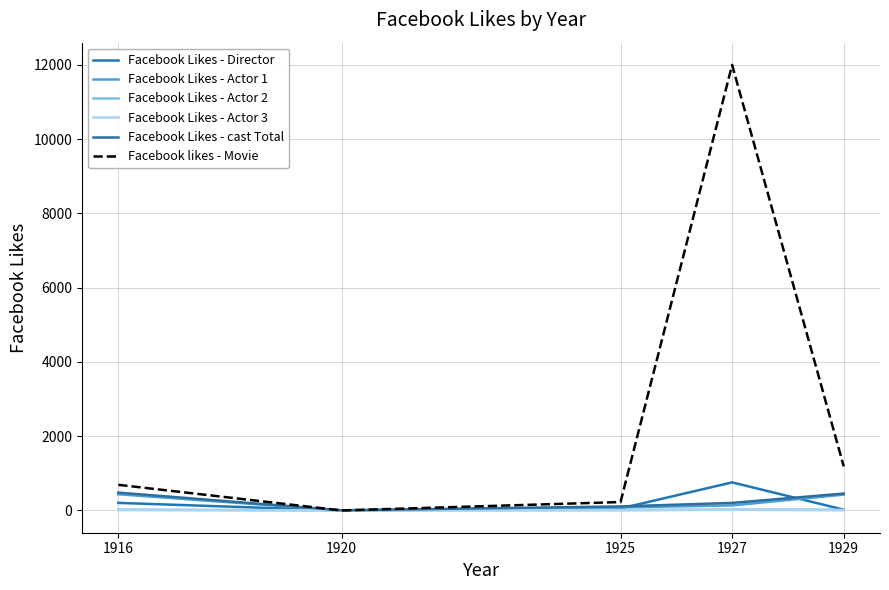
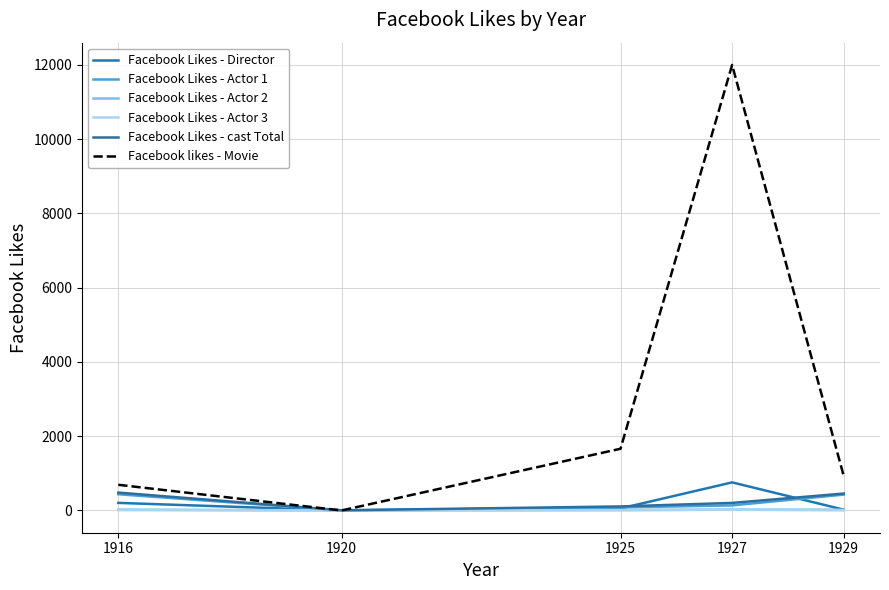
  {
    "Facebook Likes - Actor 3": {
      "1916": 0,
      "1927": 0
    },
    "Facebook likes - Movie": {
      "1916": 700,
-     "1925": 200,
+     "1925": 1700,
      "1927": 12000,
-     "1929": 1200
+     "1929": 900
    }
  }
